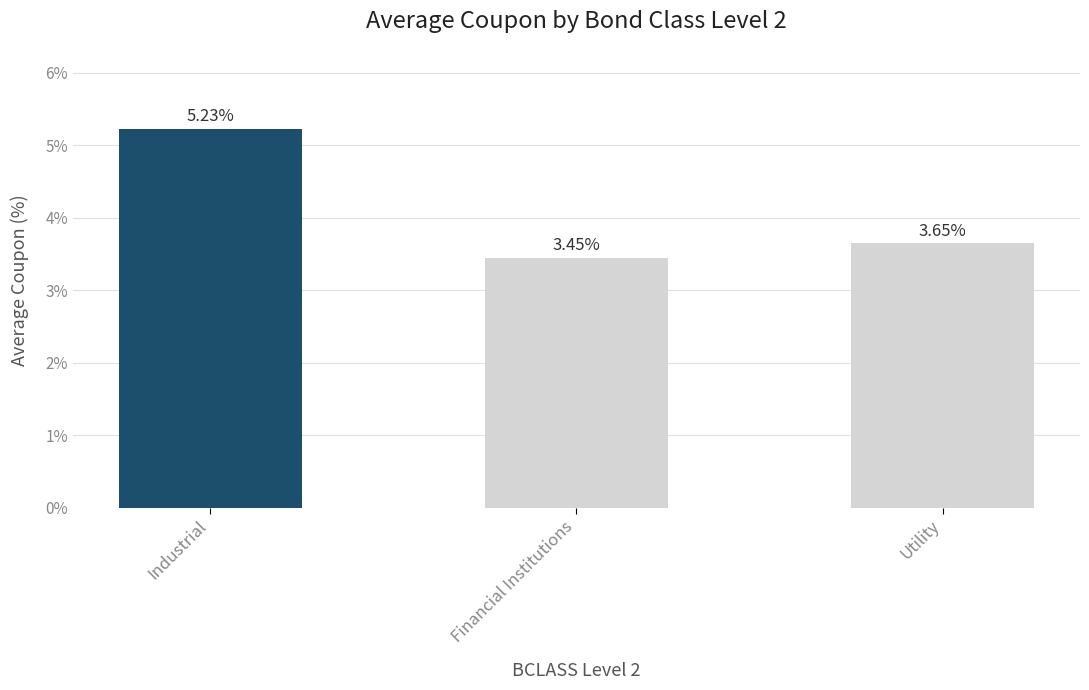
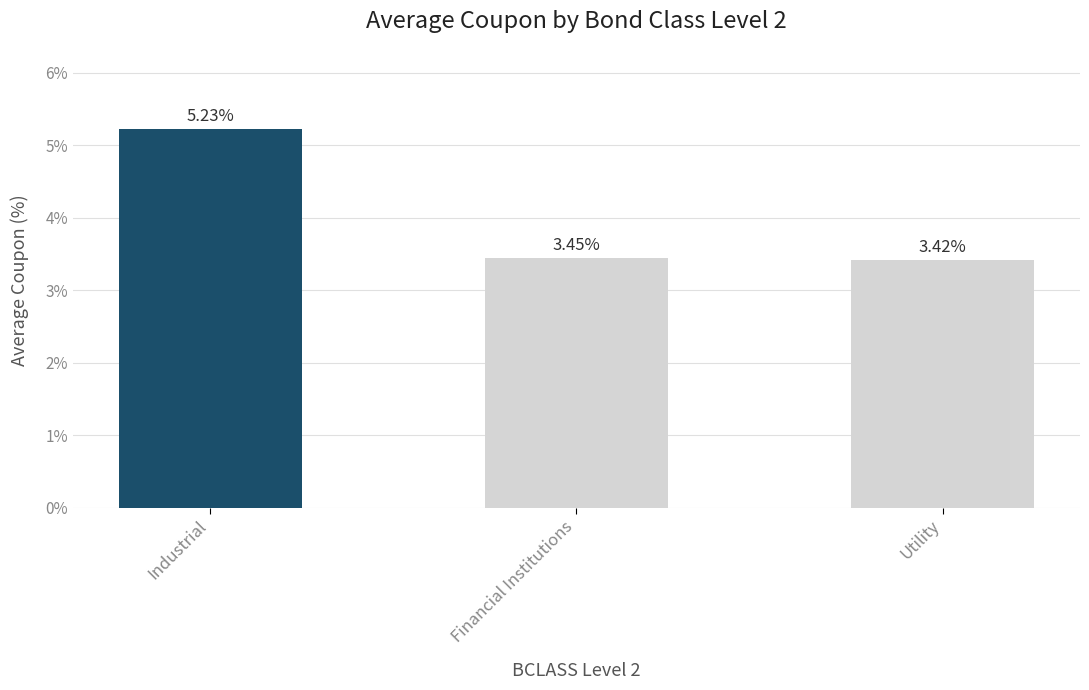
  {
    "Industrial": "5.23%",
    "Financial Institutions": "3.45%",
-   "Utility": "3.65%"
+   "Utility": "3.42%"
  }
